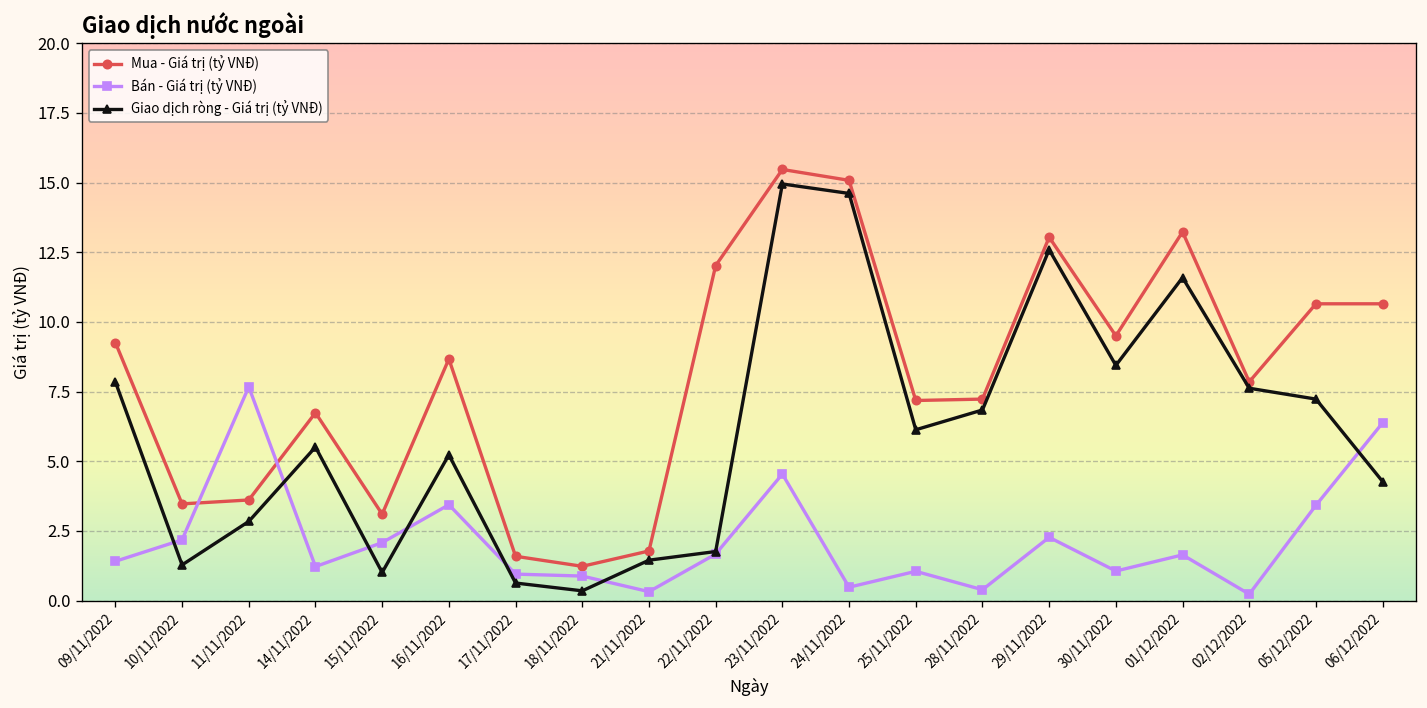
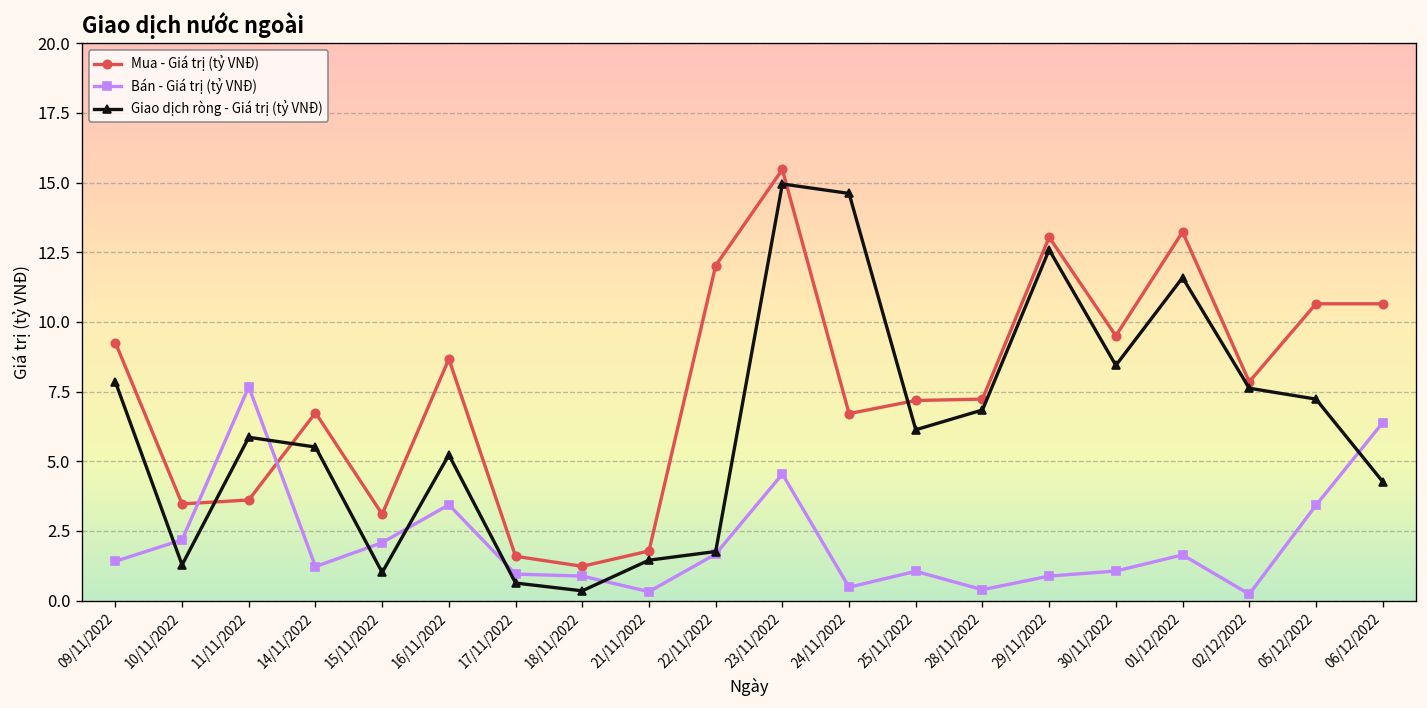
  {
    "Mua - Giá trị (tỷ VNĐ)": {
      "09/11/2022": 9.3,
      "10/11/2022": 3.5,
      "11/11/2022": 3.6,
      "14/11/2022": 6.7,
      "15/11/2022": 3.1,
      "16/11/2022": 8.7,
      "17/11/2022": 1.6,
      "18/11/2022": 1.2,
      "21/11/2022": 1.8,
      "22/11/2022": 12.0,
      "23/11/2022": 15.5,
-     "24/11/2022": 15.1,
+     "24/11/2022": 6.7,
      "25/11/2022": 7.2,
      "28/11/2022": 7.2,
      "29/11/2022": 13.0,
      "30/11/2022": 9.5,
      "01/12/2022": 13.2,
      "02/12/2022": 7.9,
      "05/12/2022": 10.7,
      "06/12/2022": 10.7
    },
    "Bán - Giá trị (tỷ VNĐ)": {
      "09/11/2022": 1.4,
      "10/11/2022": 2.2,
      "11/11/2022": 7.7,
      "14/11/2022": 1.2,
      "15/11/2022": 2.1,
      "16/11/2022": 3.4,
      "17/11/2022": 1.0,
      "18/11/2022": 0.9,
      "21/11/2022": 0.3,
      "23/11/2022": 4.5,
      "24/11/2022": 0.5,
      "25/11/2022": 1.1,
      "28/11/2022": 0.4,
-     "29/11/2022": 2.3,
+     "29/11/2022": 0.9,
      "30/11/2022": 1.1,
      "01/12/2022": 1.6,
      "02/12/2022": 0.2,
      "05/12/2022": 3.4,
      "06/12/2022": 6.4
    },
    "Giao dịch ròng - Giá trị (tỷ VNĐ)": {
      "09/11/2022": 7.9,
      "10/11/2022": 1.3,
-     "11/11/2022": 2.8,
+     "11/11/2022": 5.9,
      "14/11/2022": 5.5,
      "15/11/2022": 1.0,
      "16/11/2022": 5.2,
      "17/11/2022": 0.6,
      "18/11/2022": 0.4,
      "21/11/2022": 1.5,
      "23/11/2022": 15.0,
      "24/11/2022": 14.6,
      "25/11/2022": 6.1,
      "28/11/2022": 6.8,
      "29/11/2022": 12.6,
      "30/11/2022": 8.4,
      "01/12/2022": 11.6,
      "02/12/2022": 7.6,
      "05/12/2022": 7.2,
      "06/12/2022": 4.3
    }
  }
